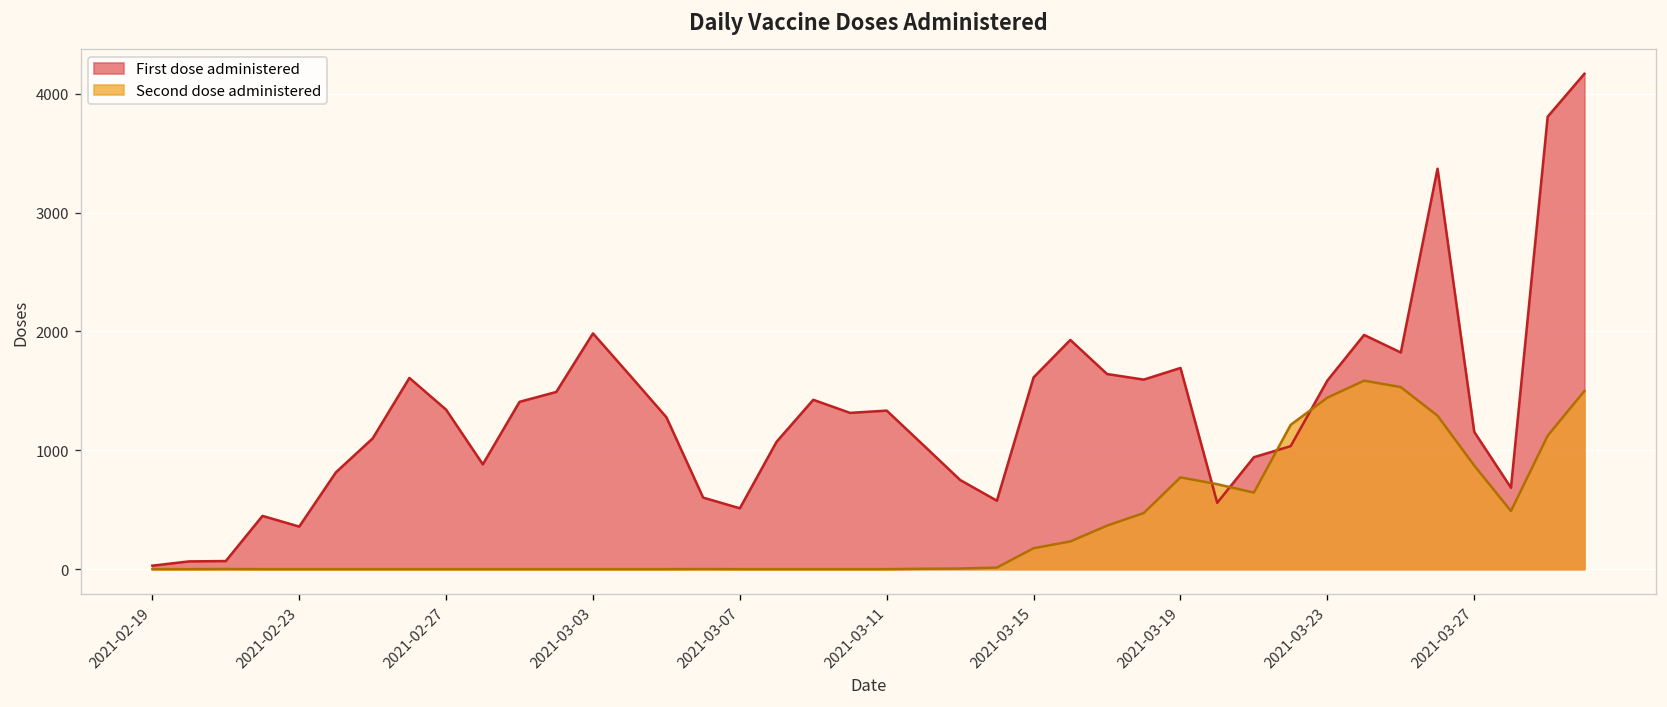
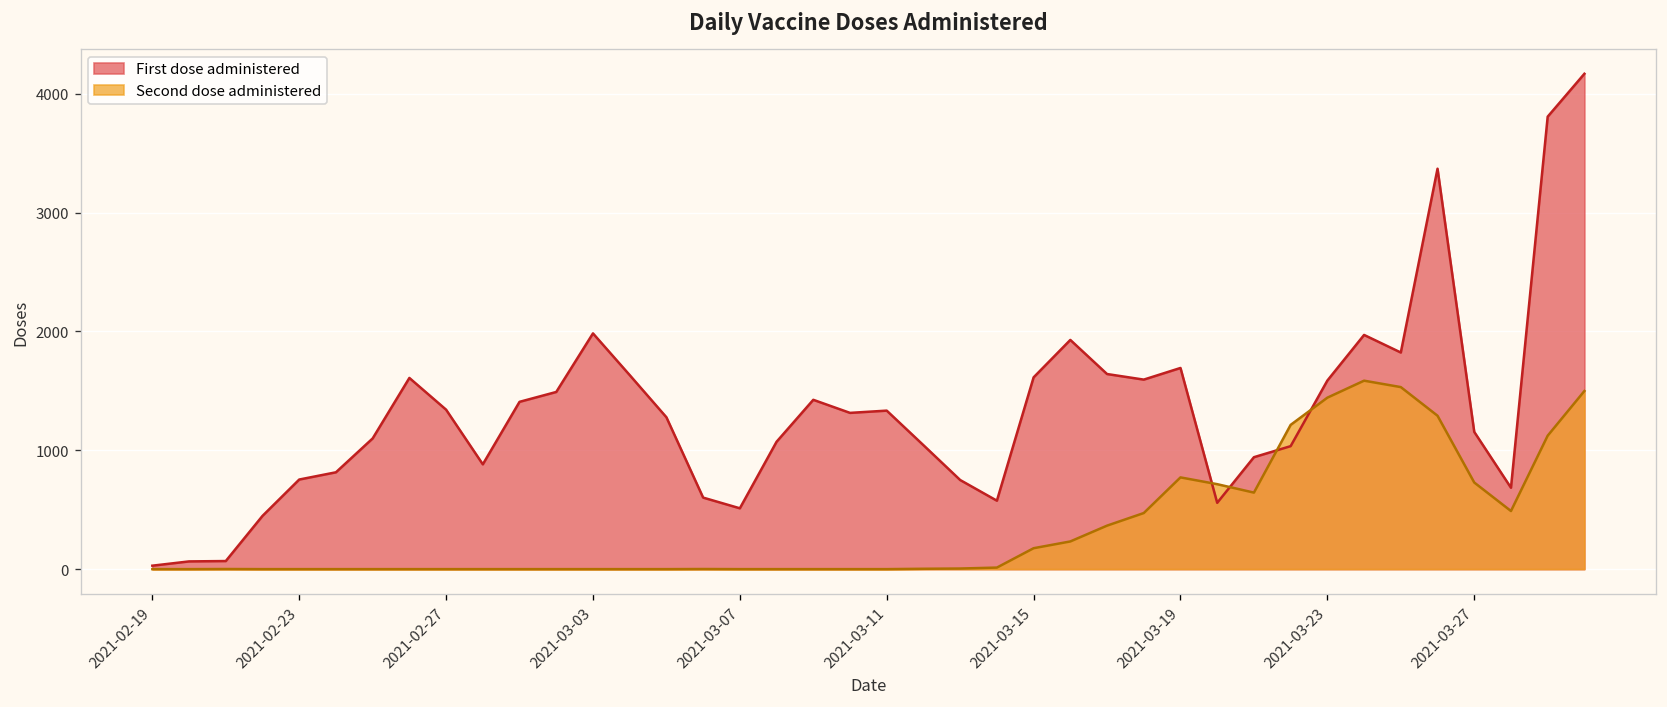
  {
    "First dose administered": {
      "2021-02-19": 0,
-     "2021-02-23": 400,
+     "2021-02-23": 800,
      "2021-02-27": 1300,
      "2021-03-03": 2000,
      "2021-03-07": 500,
      "2021-03-11": 1300,
      "2021-03-15": 1600,
      "2021-03-19": 1700,
      "2021-03-23": 1600,
      "2021-03-27": 1200
    },
    "Second dose administered": {
      "2021-02-19": 0,
      "2021-02-23": 0,
      "2021-02-27": 0,
      "2021-03-03": 0,
      "2021-03-07": 0,
      "2021-03-11": 0,
      "2021-03-15": 200,
      "2021-03-19": 800,
      "2021-03-23": 1400,
-     "2021-03-27": 900
+     "2021-03-27": 700
    }
  }
